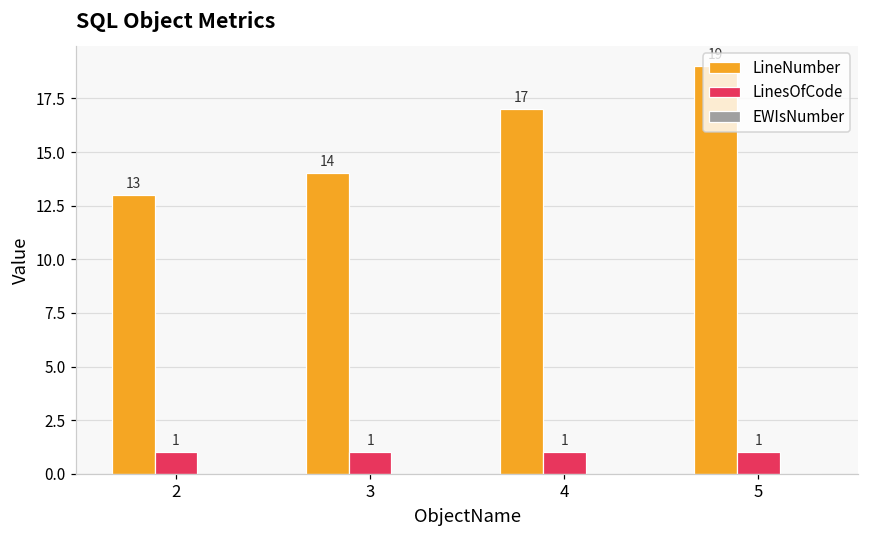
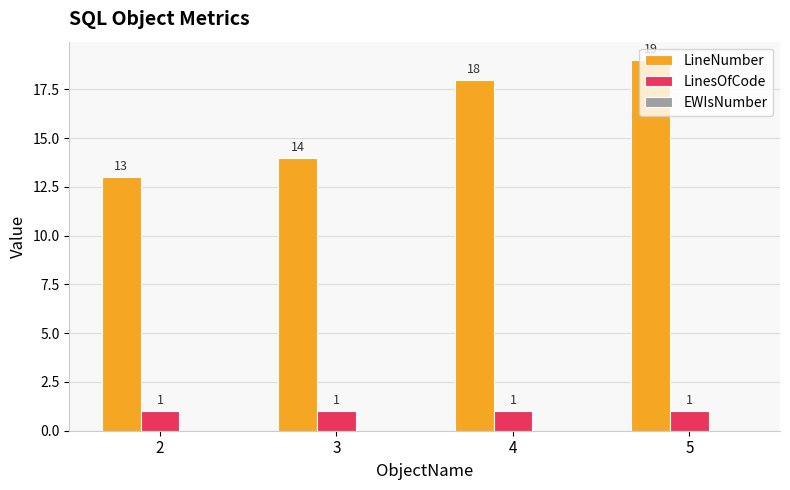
  {
    "LineNumber": {
      "2": 13,
      "3": 14,
-     "4": 17
+     "4": 18
    },
    "LinesOfCode": {
      "2": 1,
      "3": 1,
      "4": 1,
      "5": 1
    },
    "EWIsNumber": {
      "2": 0.0,
      "3": 0.0,
      "4": 0.0,
      "5": 0.0
    }
  }
